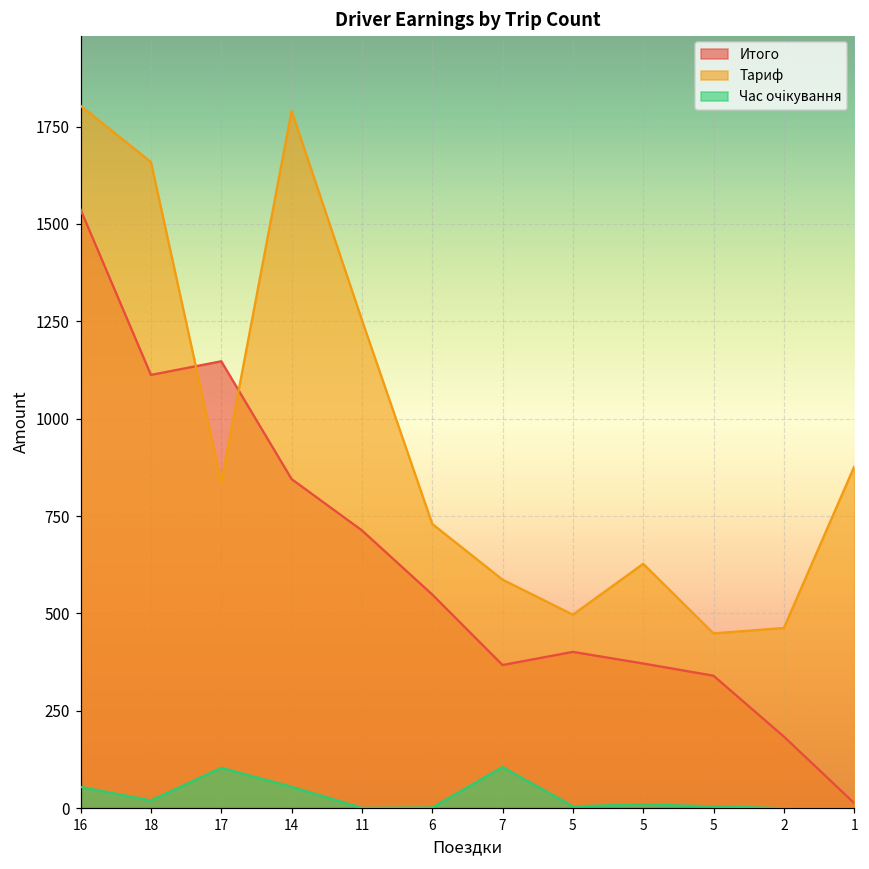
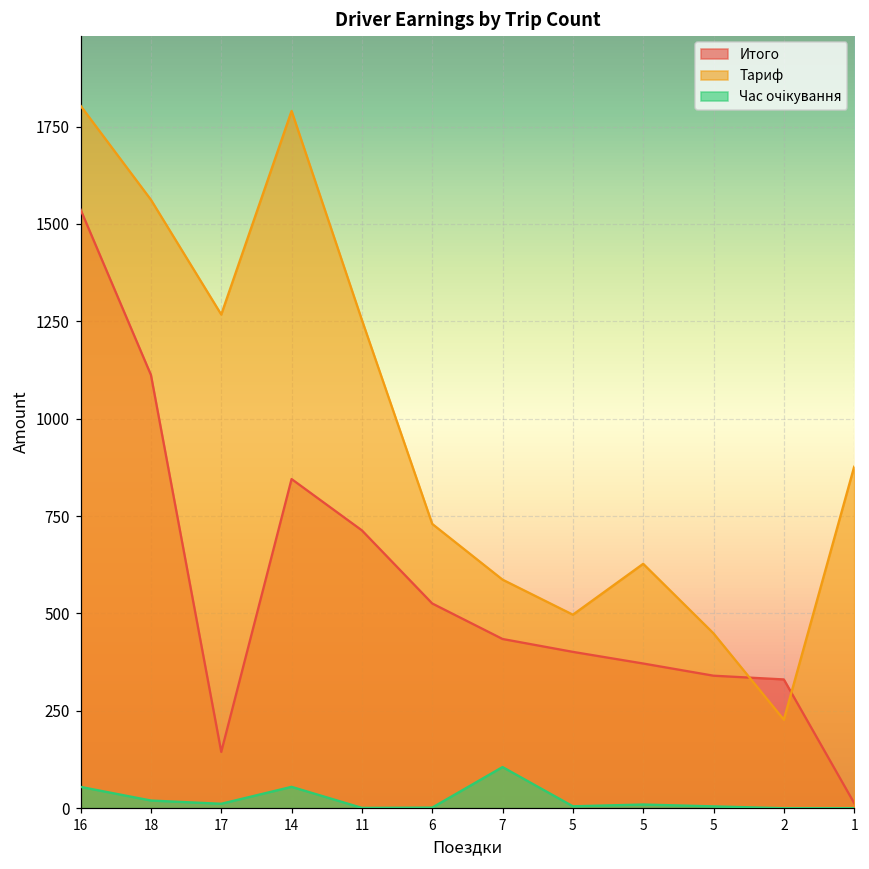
  {
    "Итого": {
      "16": 1540,
      "18": 1110,
-     "17": 1150,
+     "17": 140,
      "14": 840,
      "11": 710,
-     "6": 550,
-     "7": 370,
-     "2": 180,
+     "6": 530,
+     "7": 430,
+     "2": 330,
      "1": 10
    },
    "Тариф": {
      "16": 1800,
-     "18": 1660,
-     "17": 840,
+     "18": 1560,
+     "17": 1270,
      "14": 1790,
      "11": 1250,
      "6": 730,
      "7": 590,
-     "2": 460,
+     "2": 230,
      "1": 880
    },
    "Час очікування": {
      "16": 50,
      "18": 20,
-     "17": 100,
+     "17": 10,
      "14": 50,
      "11": 0,
      "6": 0,
      "7": 110,
      "2": 0,
      "1": 0
    }
  }
